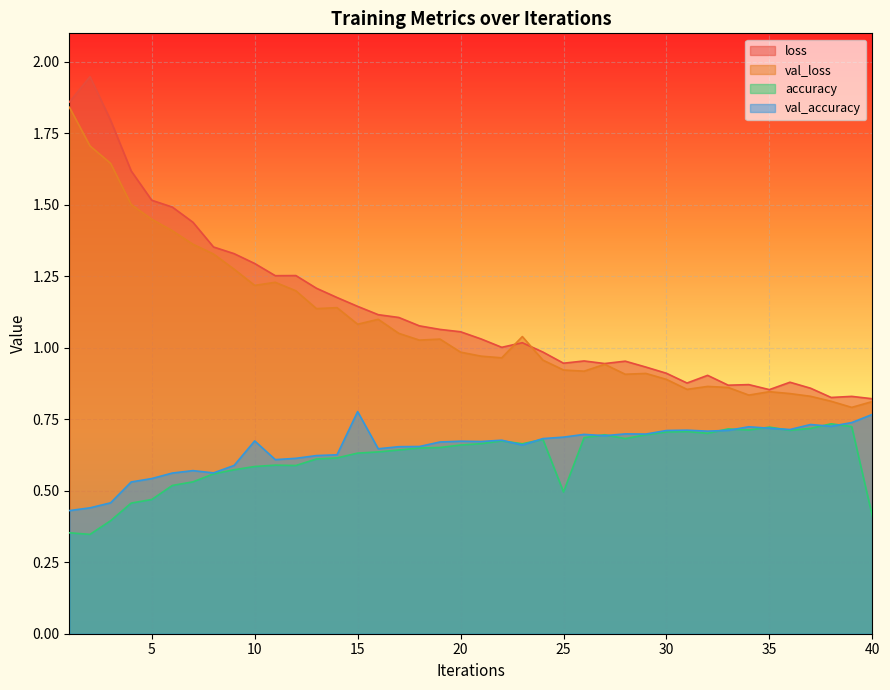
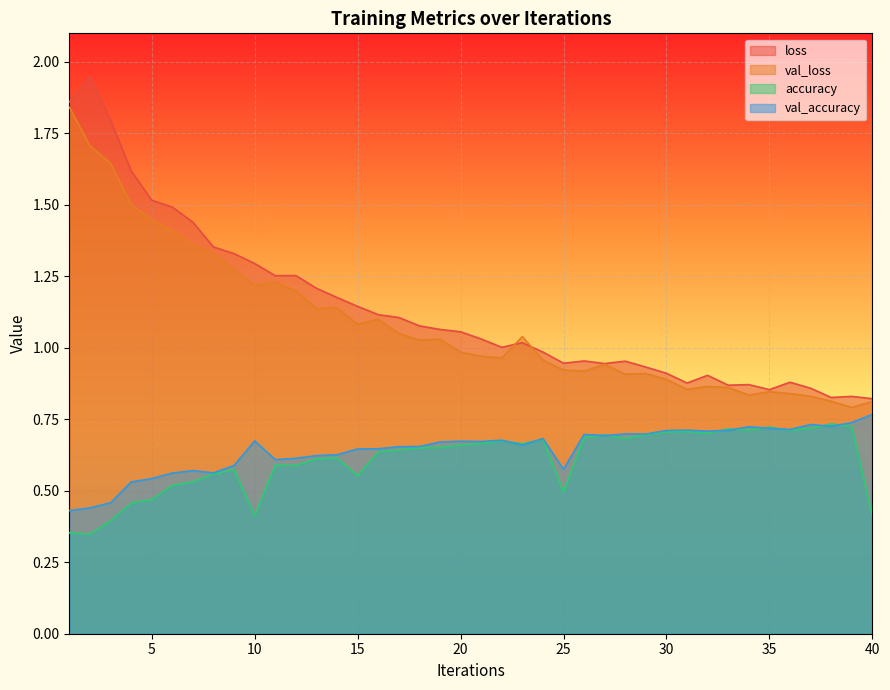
  {
    "accuracy": {
      "5": 0.47,
-     "10": 0.58,
-     "15": 0.63,
+     "10": 0.41,
+     "15": 0.55,
      "20": 0.66,
      "25": 0.50,
      "40": 0.41
    },
    "val_accuracy": {
      "5": 0.54,
      "10": 0.67,
-     "15": 0.78,
+     "15": 0.65,
      "20": 0.67,
-     "25": 0.69,
+     "25": 0.57,
      "40": 0.77
    }
  }
